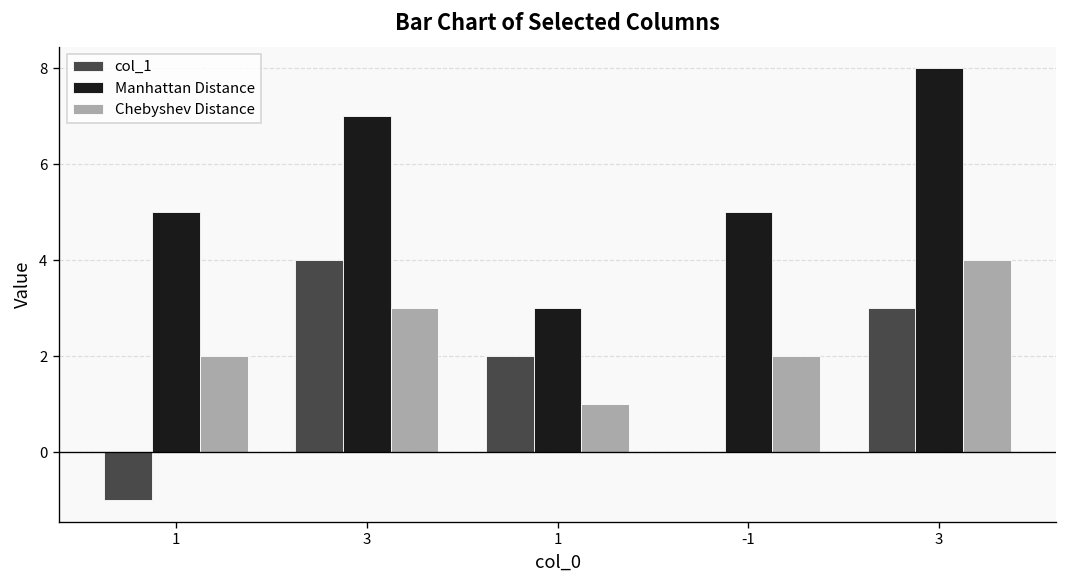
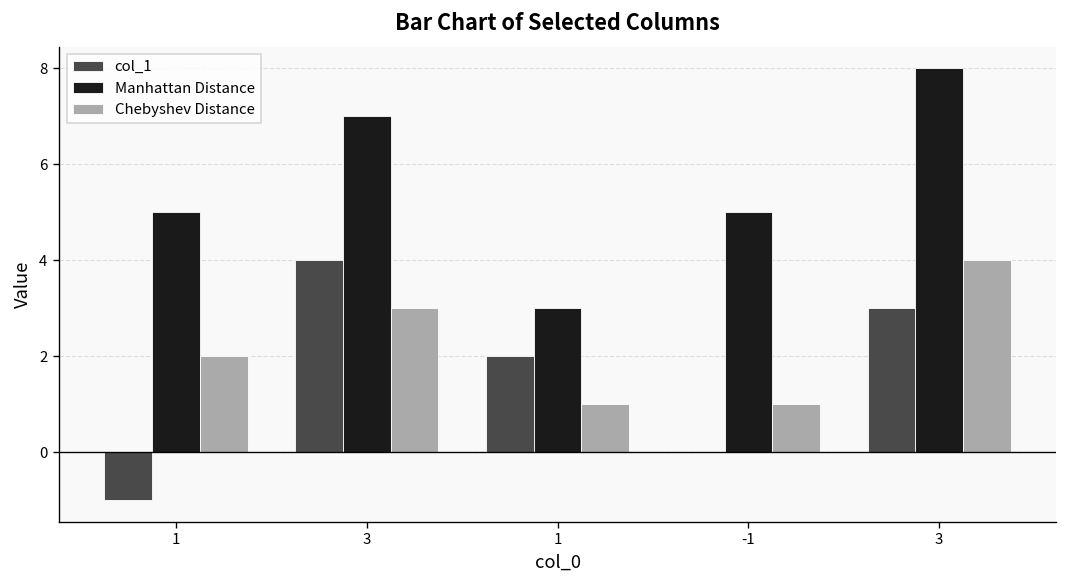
  {
    "col_1": {
      "-1": 0
    },
    "Manhattan Distance": {
      "-1": 5
    },
    "Chebyshev Distance": {
-     "-1": 2
+     "-1": 1
    }
  }
